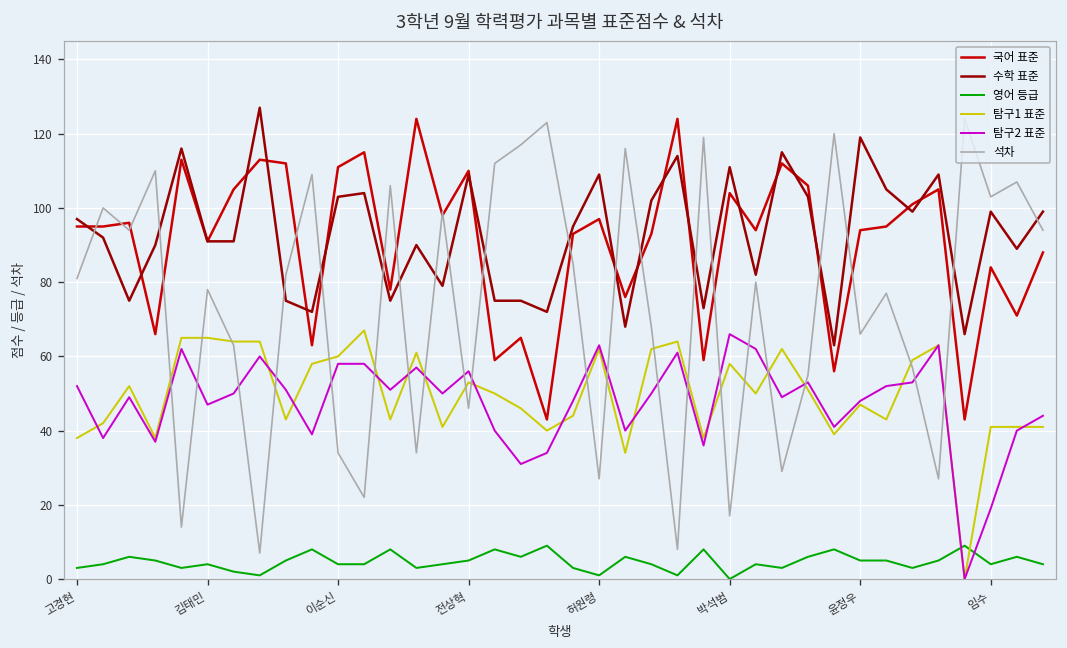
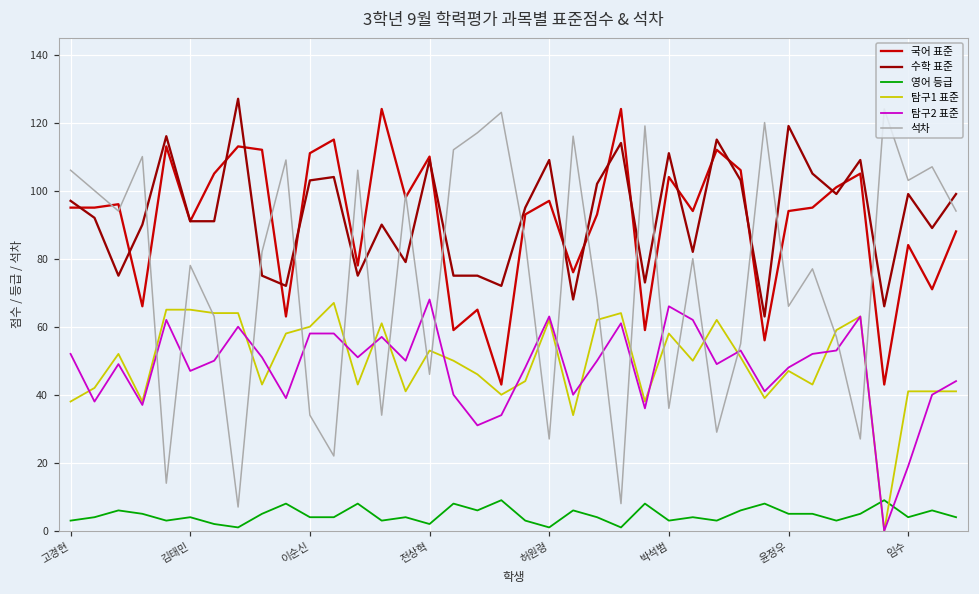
  {
    "영어 등급": {
      "고경현": 3,
      "김태민": 4,
      "이순신": 4,
-     "전상혁": 5,
+     "전상혁": 2,
      "허원령": 1,
-     "박석범": 0,
+     "박석범": 3,
      "윤정우": 5,
      "임수": 4
    },
    "탐구1 표준": {
      "고경현": 38,
      "김태민": 65,
      "이순신": 60,
      "전상혁": 53,
      "허원령": 62,
      "박석범": 58,
      "윤정우": 47,
      "임수": 41
    },
    "탐구2 표준": {
      "고경현": 52,
      "김태민": 47,
      "이순신": 58,
-     "전상혁": 56,
+     "전상혁": 68,
      "허원령": 63,
      "박석범": 66,
      "윤정우": 48,
      "임수": 19
    },
    "석차": {
-     "고경현": 81,
+     "고경현": 106,
      "김태민": 78,
      "이순신": 34,
      "전상혁": 46,
      "허원령": 27,
-     "박석범": 17,
+     "박석범": 36,
      "윤정우": 66,
      "임수": 103
    }
  }
